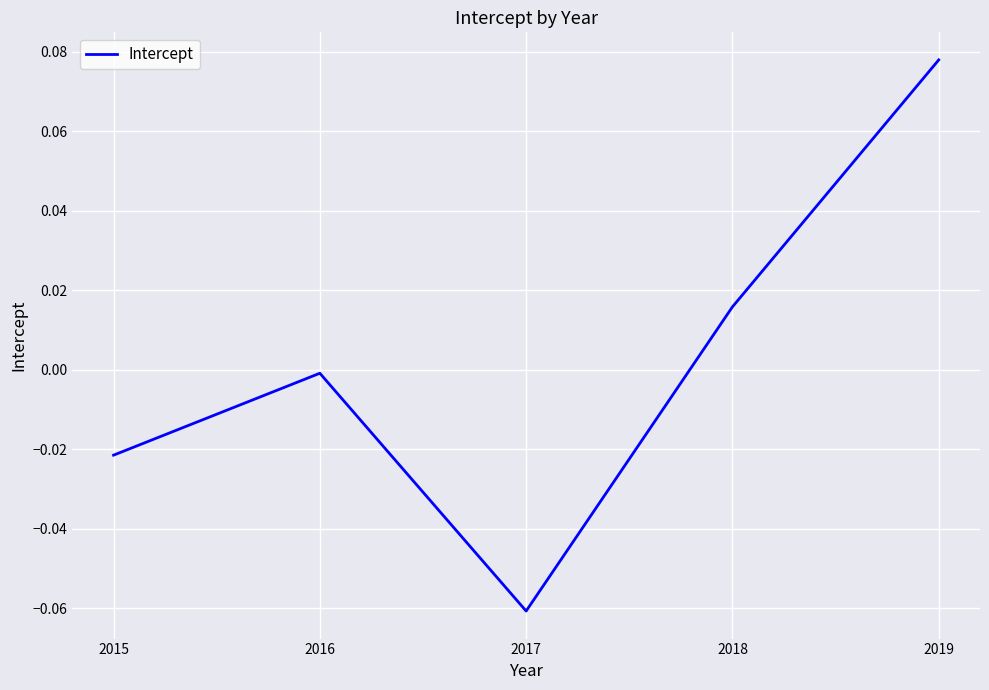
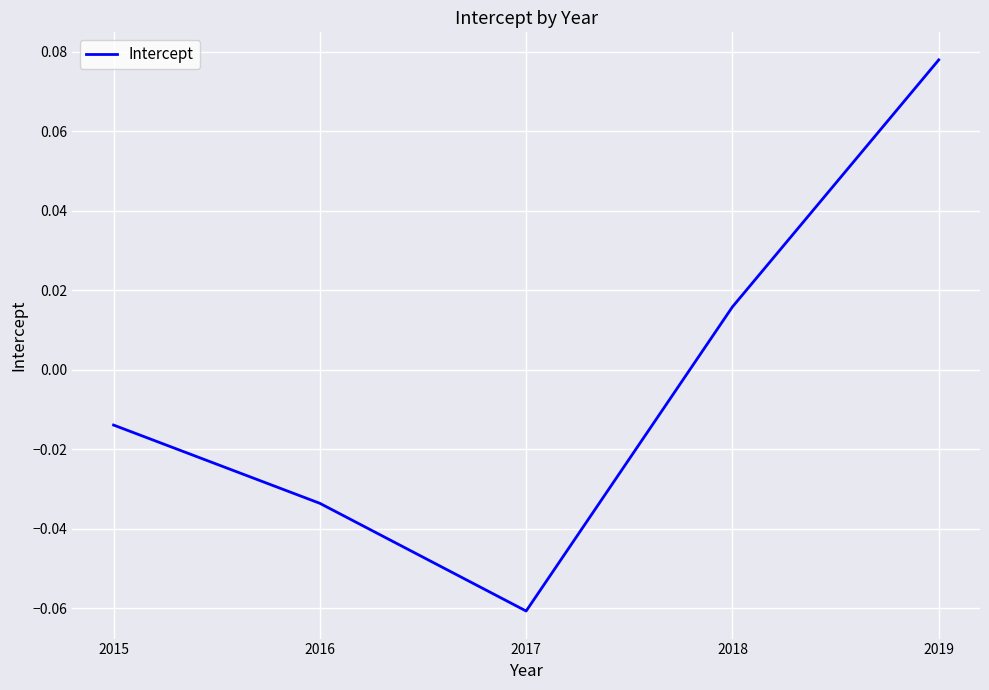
  {
-   "2015": -0.021,
-   "2016": -0.001,
+   "2015": -0.014,
+   "2016": -0.034,
    "2017": -0.061,
    "2018": 0.016,
    "2019": 0.078
  }
